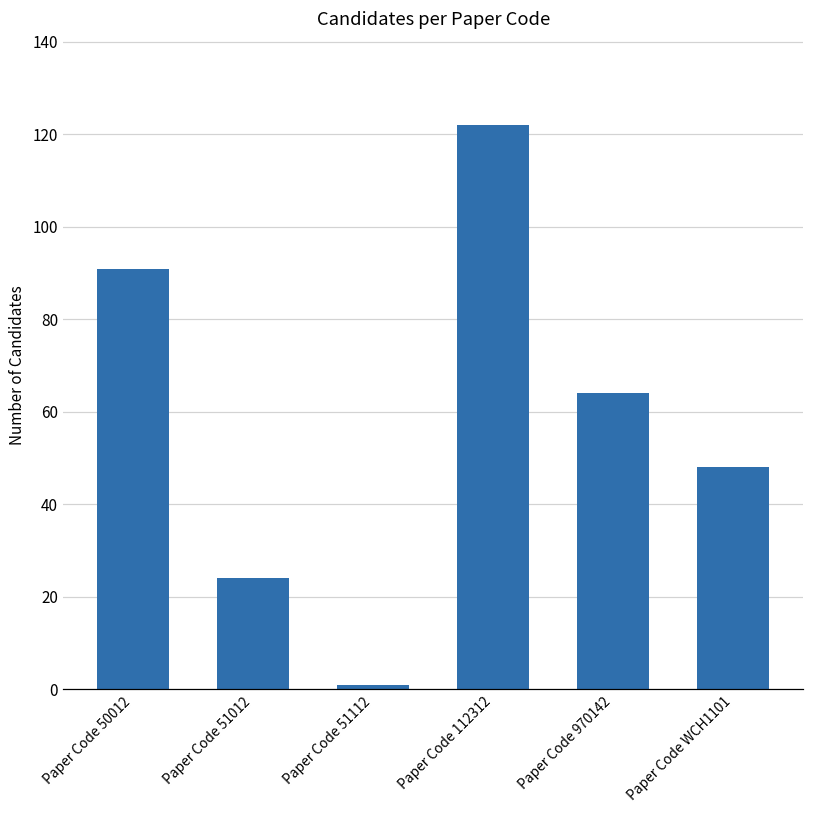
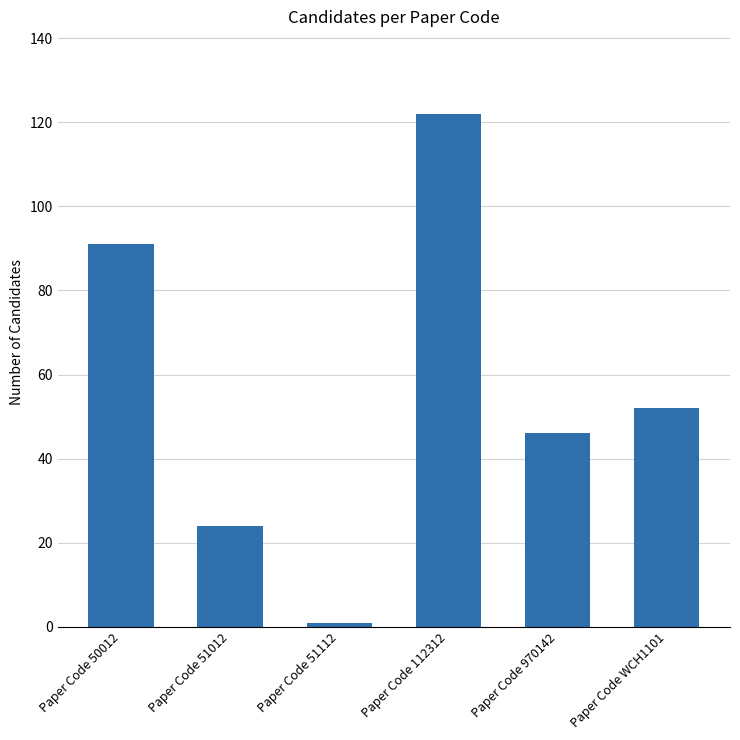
  {
    "Paper Code 50012": 91,
    "Paper Code 51012": 24,
    "Paper Code 51112": 1,
    "Paper Code 112312": 122,
-   "Paper Code 970142": 64,
-   "Paper Code WCH1101": 48
+   "Paper Code 970142": 46,
+   "Paper Code WCH1101": 52
  }
